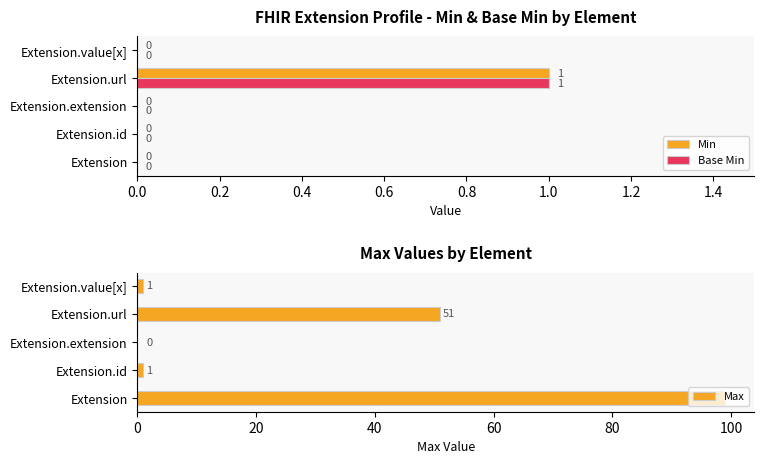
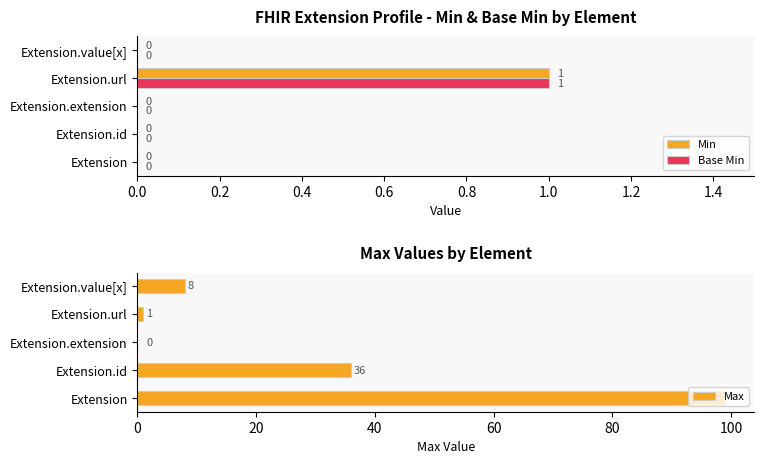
  {
    "FHIR Extension Profile - Min & Base Min by Element": {
      "Min": {
        "Extension.value[x]": 0,
        "Extension.url": 1,
        "Extension.extension": 0,
        "Extension.id": 0,
        "Extension": 0
      },
      "Base Min": {
        "Extension.value[x]": 0,
        "Extension.url": 1,
        "Extension.extension": 0,
        "Extension.id": 0,
        "Extension": 0
      }
    },
    "Max Values by Element": {
-     "Extension.value[x]": 1,
-     "Extension.url": 51,
+     "Extension.value[x]": 8,
+     "Extension.url": 1,
      "Extension.extension": 0,
-     "Extension.id": 1
+     "Extension.id": 36
    }
  }
